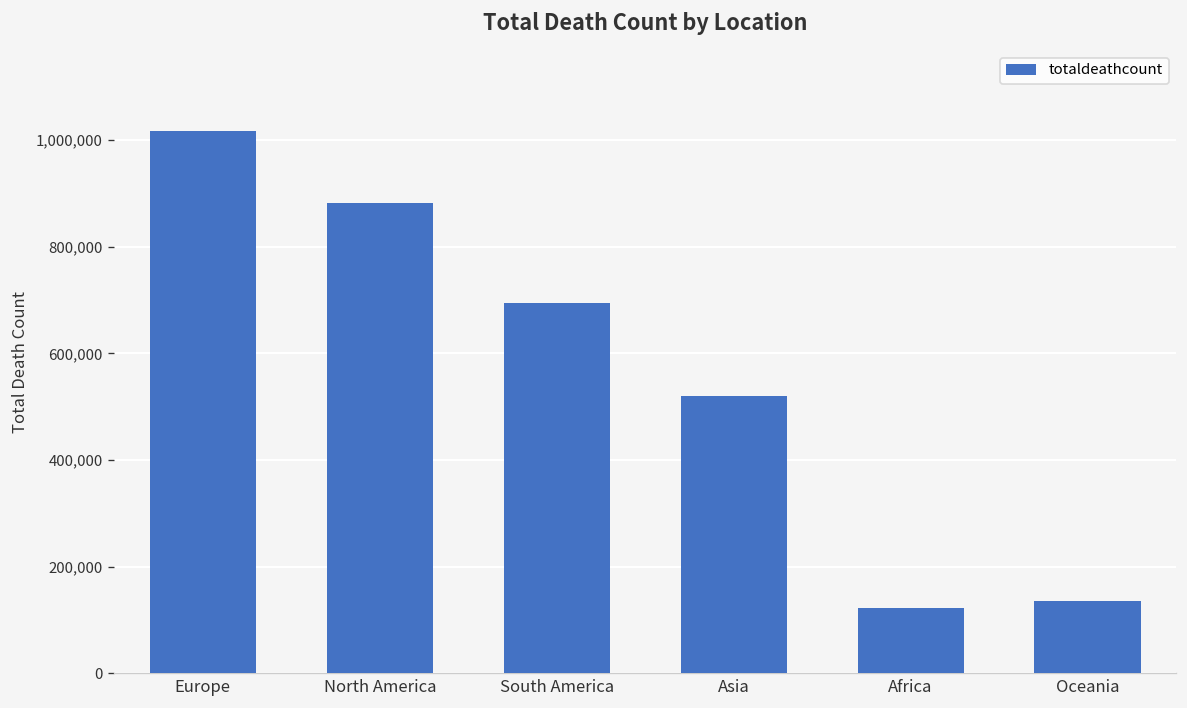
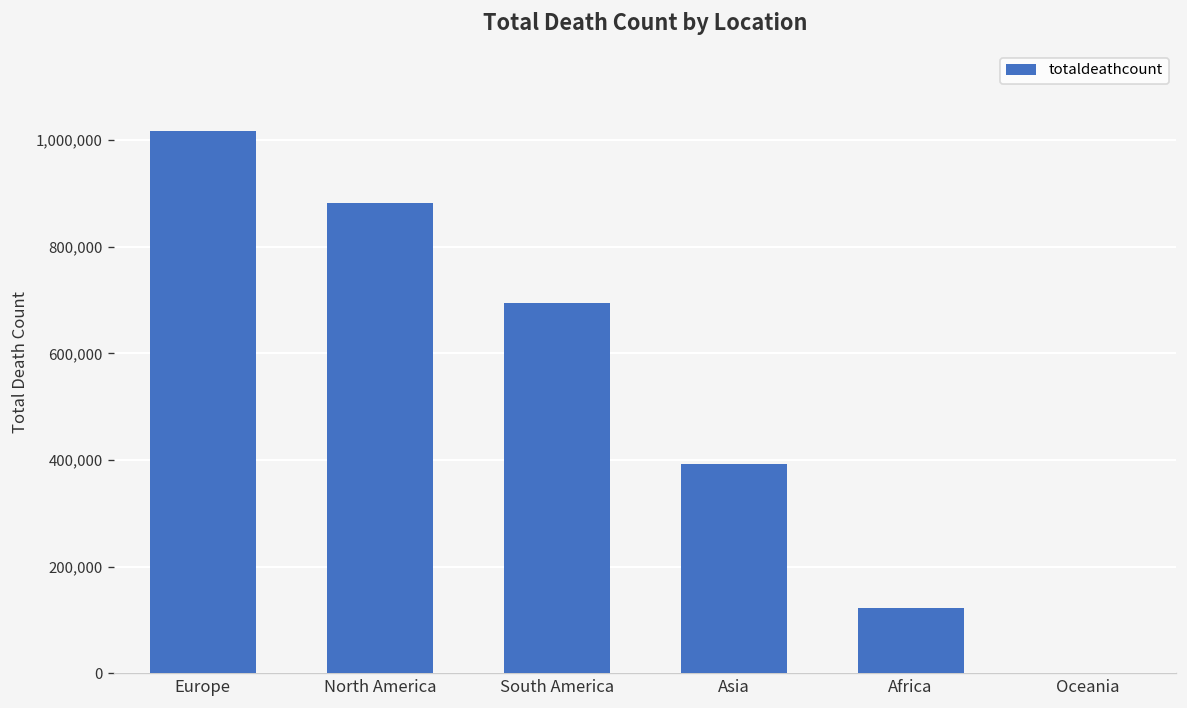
  {
    "Europe": "1,020,000",
    "North America": "880,000",
    "South America": "690,000",
-   "Asia": "520,000",
+   "Asia": "390,000",
    "Africa": "120,000",
-   "Oceania": "140,000"
+   "Oceania": "0"
  }
